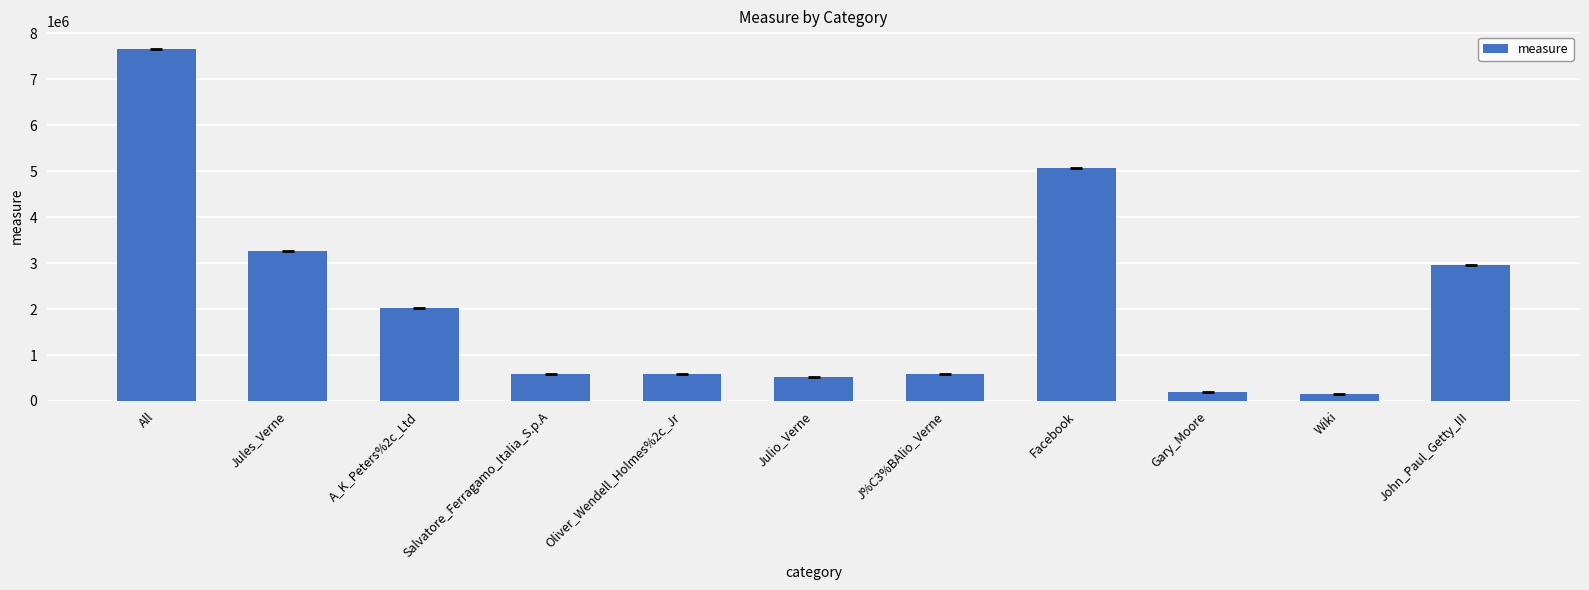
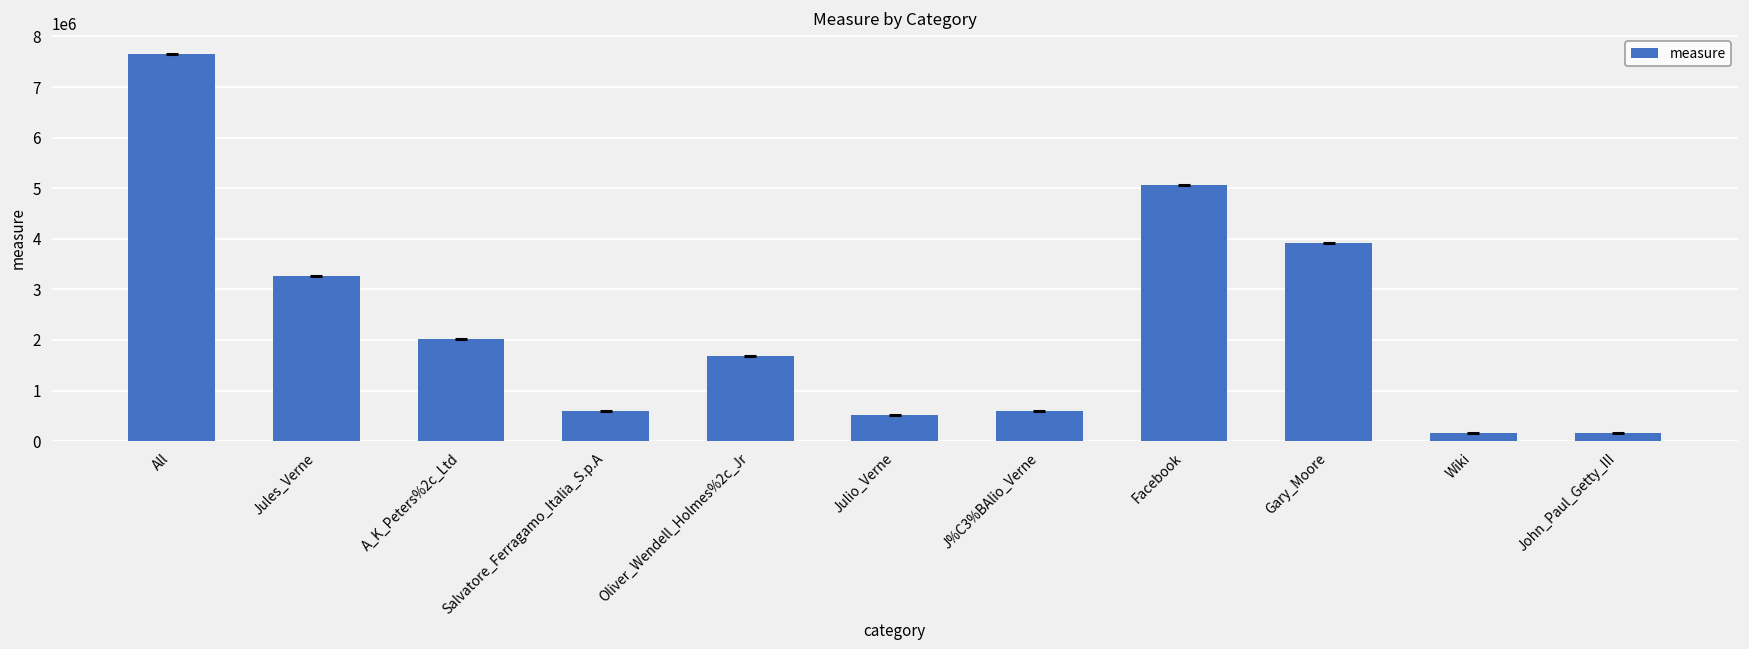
  {
    "measure": {
      "All": 7700000,
      "Jules_Verne": 3300000,
      "A_K_Peters%2c_Ltd": 2000000,
      "Salvatore_Ferragamo_Italia_S.p.A": 600000,
-     "Oliver_Wendell_Holmes%2c_Jr": 600000,
+     "Oliver_Wendell_Holmes%2c_Jr": 1700000,
      "Julio_Verne": 500000,
      "J%C3%BAlio_Verne": 600000,
      "Facebook": 5100000,
-     "Gary_Moore": 200000,
+     "Gary_Moore": 3900000,
      "Wiki": 200000,
-     "John_Paul_Getty_III": 3000000
+     "John_Paul_Getty_III": 200000
    }
  }
